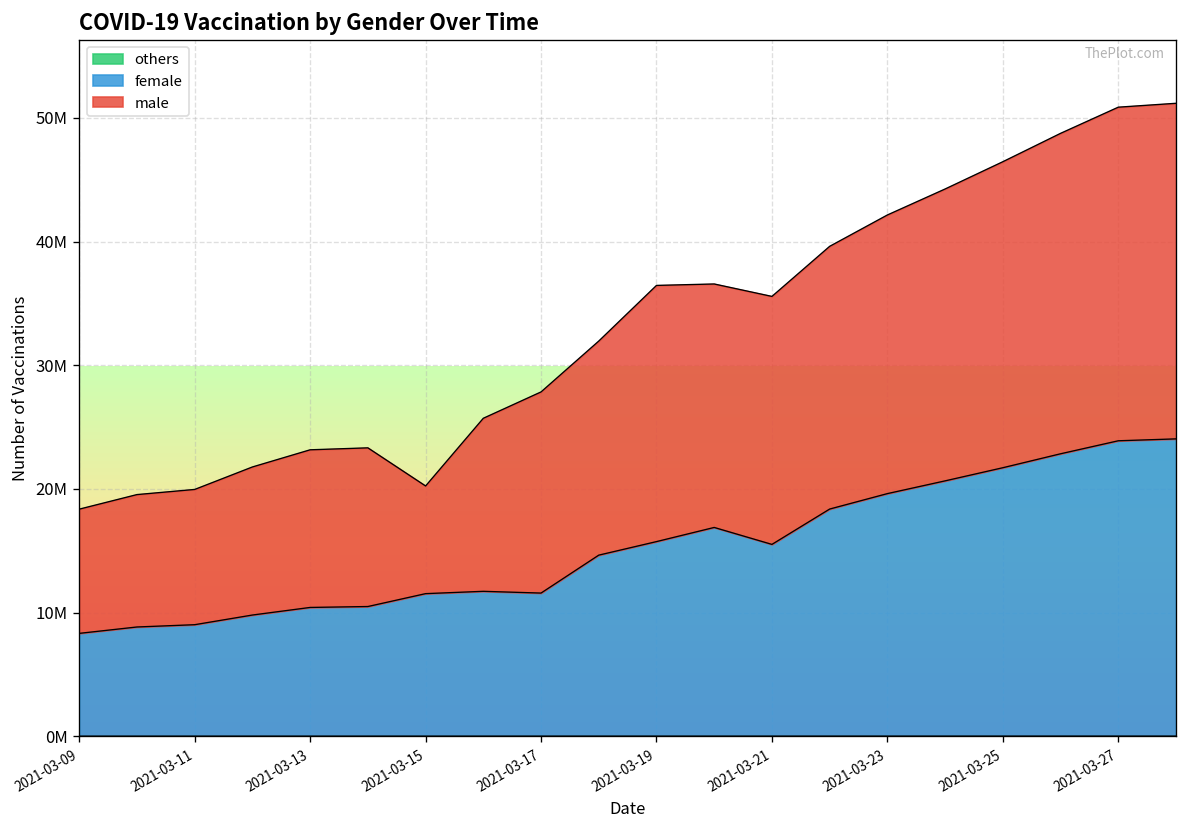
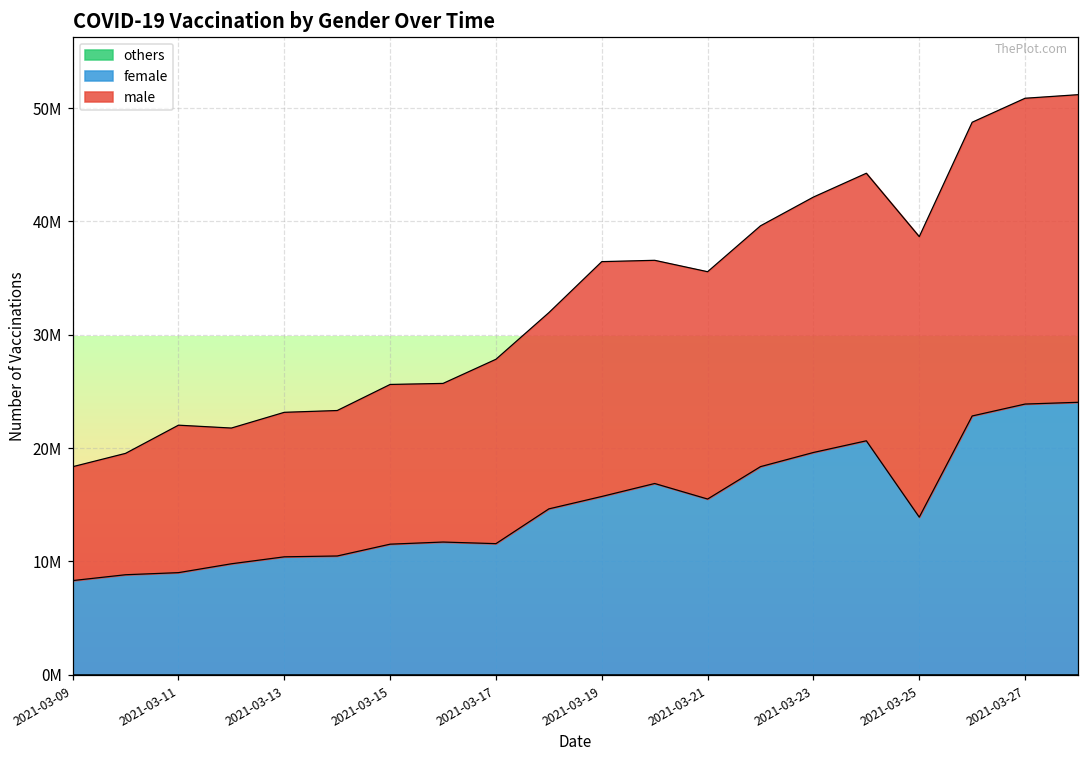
  {
    "others": {
      "2021-03-09": 0,
      "2021-03-11": 0,
      "2021-03-13": 0,
      "2021-03-15": 0,
      "2021-03-17": 0,
      "2021-03-19": 0,
      "2021-03-21": 0,
      "2021-03-23": 0,
      "2021-03-25": 0,
      "2021-03-27": 0
    },
    "female": {
      "2021-03-09": 8300000,
      "2021-03-11": 9000000,
      "2021-03-13": 10400000,
      "2021-03-15": 11500000,
      "2021-03-17": 11600000,
      "2021-03-19": 15700000,
      "2021-03-21": 15500000,
      "2021-03-23": 19600000,
-     "2021-03-25": 21700000,
+     "2021-03-25": 13900000,
      "2021-03-27": 23900000
    },
    "male": {
      "2021-03-09": 10000000,
-     "2021-03-11": 10900000,
+     "2021-03-11": 13000000,
      "2021-03-13": 12700000,
-     "2021-03-15": 8700000,
+     "2021-03-15": 14100000,
      "2021-03-17": 16300000,
      "2021-03-19": 20700000,
      "2021-03-21": 20100000,
      "2021-03-23": 22500000,
      "2021-03-25": 24700000,
      "2021-03-27": 27000000
    }
  }
